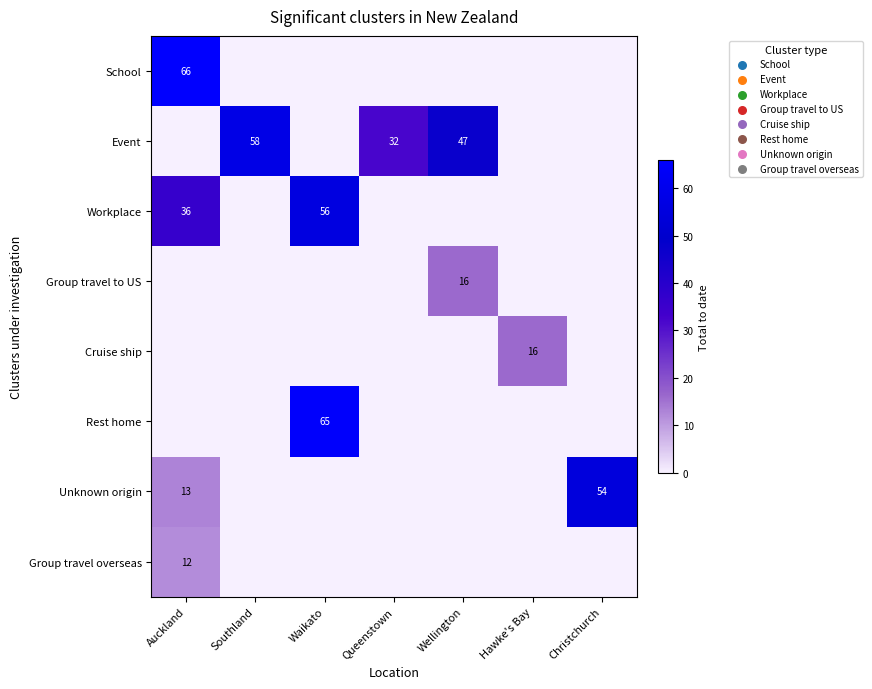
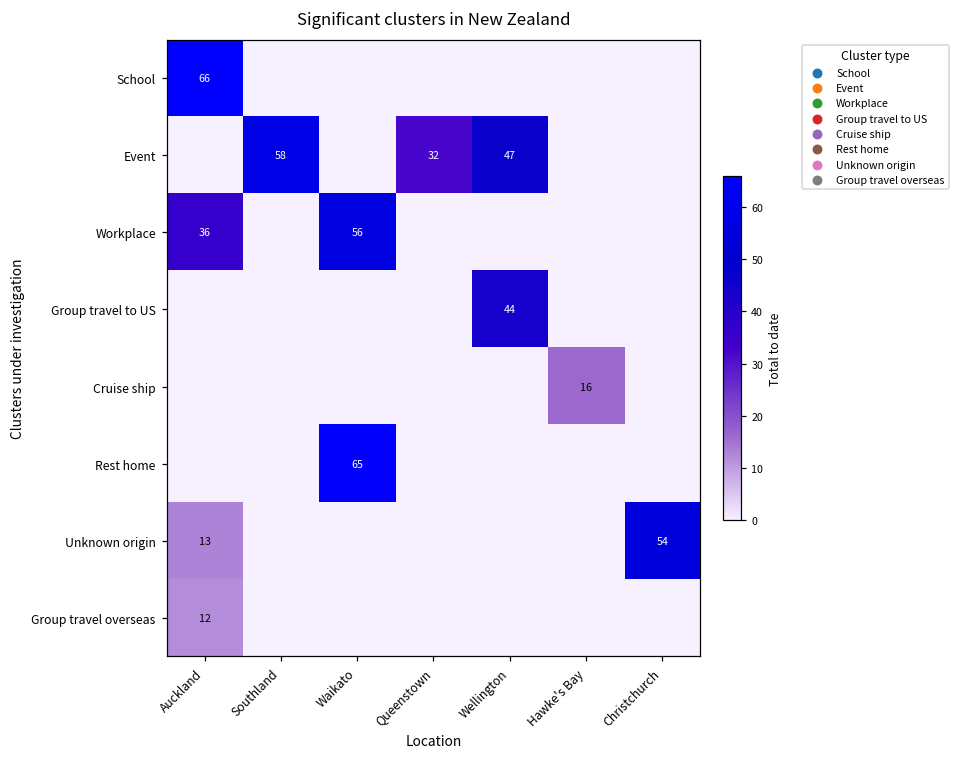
  {
    "School": {
      "Auckland": 66
    },
    "Event": {
      "Southland": 58,
      "Queenstown": 32,
      "Wellington": 47
    },
    "Workplace": {
      "Auckland": 36,
      "Waikato": 56
    },
    "Group travel to US": {
-     "Wellington": 16
+     "Wellington": 44
    },
    "Cruise ship": {
      "Hawke's Bay": 16
    },
    "Rest home": {
      "Waikato": 65
    },
    "Unknown origin": {
      "Auckland": 13,
      "Christchurch": 54
    },
    "Group travel overseas": {
      "Auckland": 12
    }
  }
